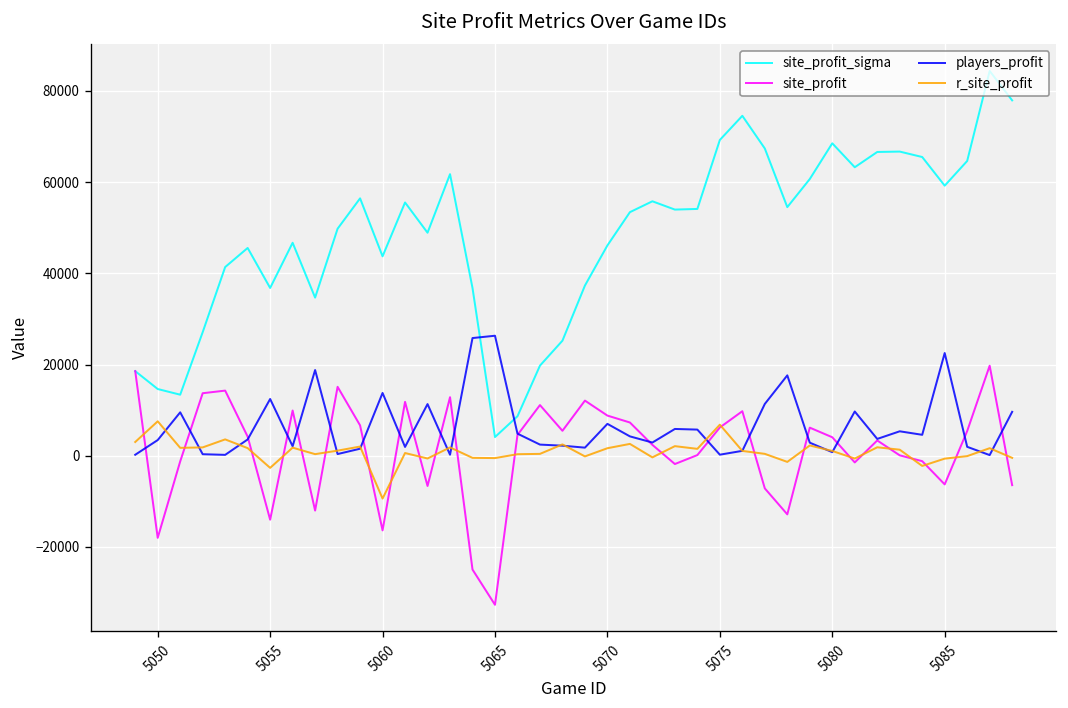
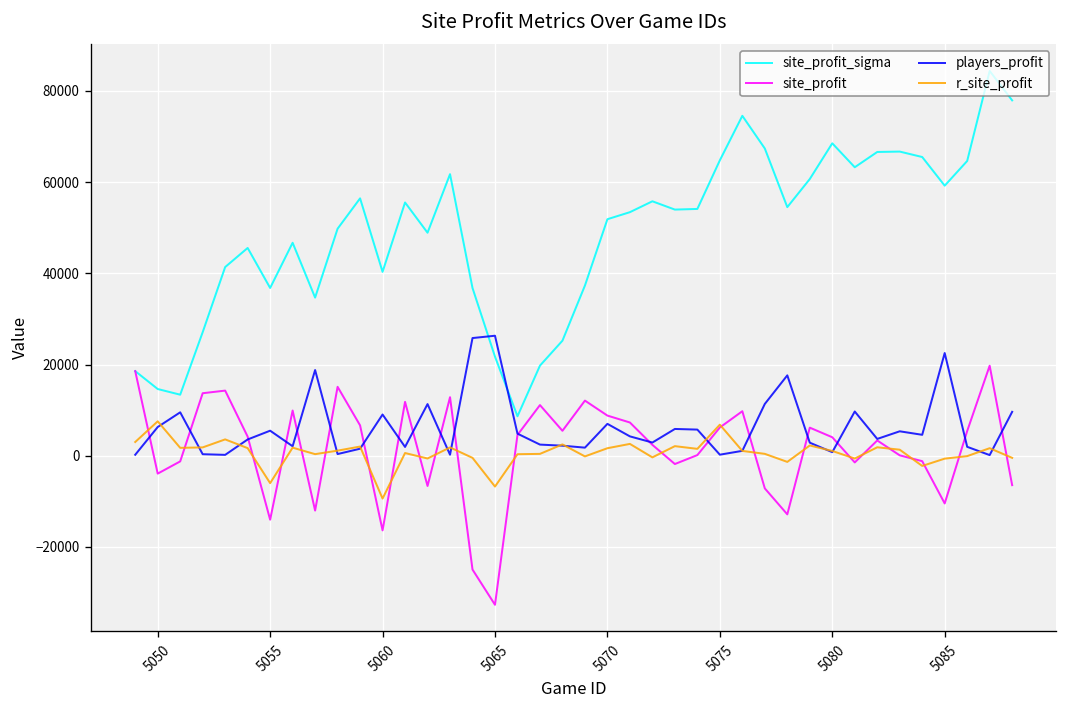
  {
    "site_profit_sigma": {
      "5050": 15000,
      "5055": 37000,
-     "5060": 44000,
-     "5065": 4000,
-     "5070": 46000,
-     "5075": 69000,
+     "5060": 40000,
+     "5065": 22000,
+     "5070": 52000,
+     "5075": 65000,
      "5080": 69000,
      "5085": 59000
    },
    "site_profit": {
-     "5050": -18000,
+     "5050": -4000,
      "5055": -14000,
      "5060": -16000,
      "5065": -33000,
      "5070": 9000,
      "5080": 4000,
-     "5085": -6000
+     "5085": -10000
    },
    "players_profit": {
-     "5050": 3000,
-     "5055": 12000,
-     "5060": 14000,
+     "5050": 6000,
+     "5055": 5000,
+     "5060": 9000,
      "5065": 26000,
      "5070": 7000,
      "5075": 0,
      "5085": 23000
    },
    "r_site_profit": {
      "5050": 8000,
-     "5055": -3000,
+     "5055": -6000,
      "5060": -9000,
-     "5065": -1000,
+     "5065": -7000,
      "5070": 2000,
      "5085": -1000
    }
  }
